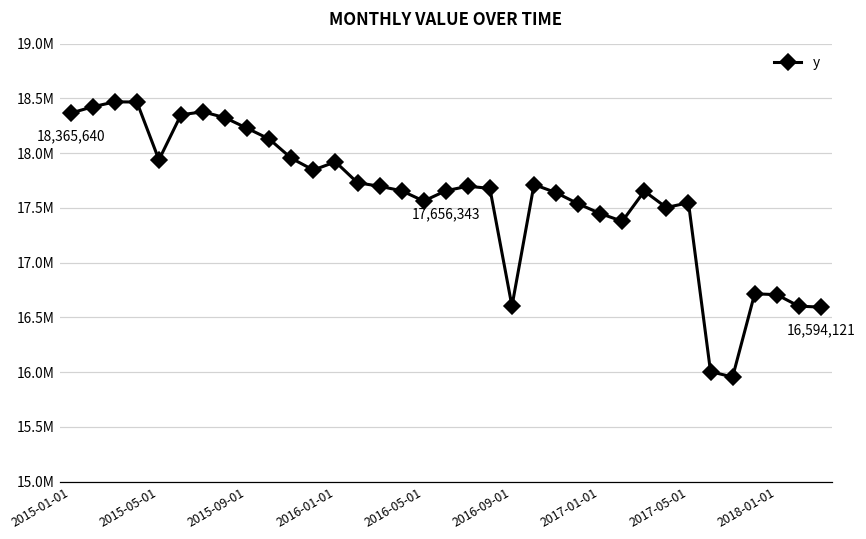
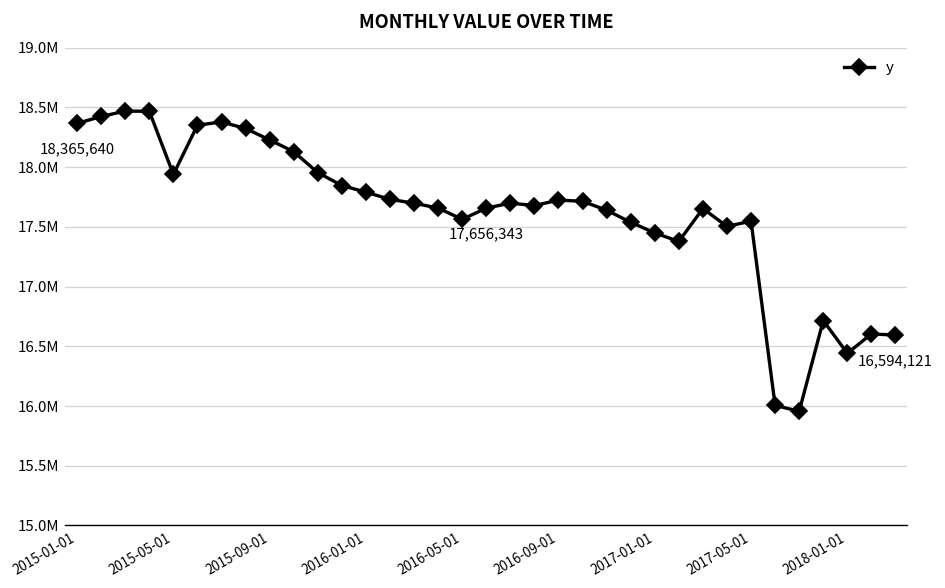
  {
    "2015-05-01": 17900000,
    "2015-09-01": 18200000,
-   "2016-01-01": 17900000,
-   "2016-09-01": 16600000,
+   "2016-01-01": 17800000,
+   "2016-09-01": 17700000,
    "2017-01-01": 17400000,
    "2017-05-01": 17500000,
-   "2018-01-01": 16700000
+   "2018-01-01": 16400000
  }
